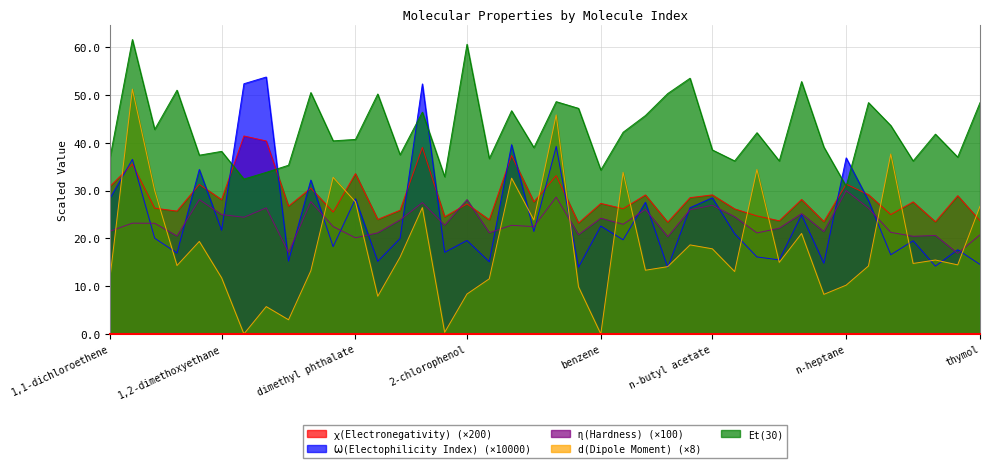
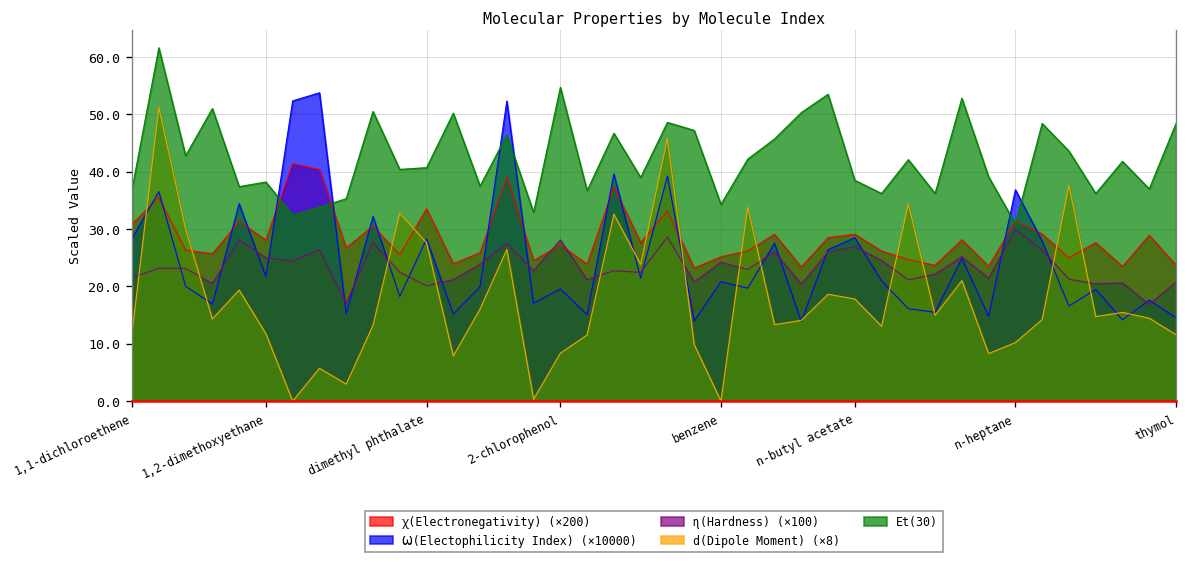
  {
    "ꭓ(Electronegativity) (×200)": {
      "1,1-dichloroethene": 31,
      "1,2-dimethoxyethane": 28,
      "dimethyl phthalate": 34,
      "2-chlorophenol": 27,
-     "benzene": 27,
+     "benzene": 25,
      "n-butyl acetate": 29,
      "thymol": 24
    },
    "Ѡ(Electophilicity Index) (×10000)": {
      "1,1-dichloroethene": 28,
      "1,2-dimethoxyethane": 22,
      "dimethyl phthalate": 28,
      "2-chlorophenol": 20,
-     "benzene": 23,
+     "benzene": 21,
      "n-butyl acetate": 28,
      "n-heptane": 37,
      "thymol": 15
    },
    "ɳ(Hardness) (×100)": {
      "1,1-dichloroethene": 22,
      "1,2-dimethoxyethane": 25,
      "dimethyl phthalate": 20,
      "2-chlorophenol": 28,
      "benzene": 24,
      "n-butyl acetate": 27,
      "n-heptane": 30,
      "thymol": 21
    },
    "d(Dipole Moment) (×8)": {
      "1,1-dichloroethene": 12,
      "1,2-dimethoxyethane": 12,
      "dimethyl phthalate": 28,
      "2-chlorophenol": 8,
      "benzene": 0,
      "n-butyl acetate": 18,
      "n-heptane": 10,
-     "thymol": 27
+     "thymol": 12
    },
    "Et(30)": {
      "1,1-dichloroethene": 37,
      "1,2-dimethoxyethane": 38,
      "dimethyl phthalate": 41,
-     "2-chlorophenol": 61,
+     "2-chlorophenol": 55,
      "benzene": 34,
      "n-butyl acetate": 39,
      "thymol": 48
    }
  }
